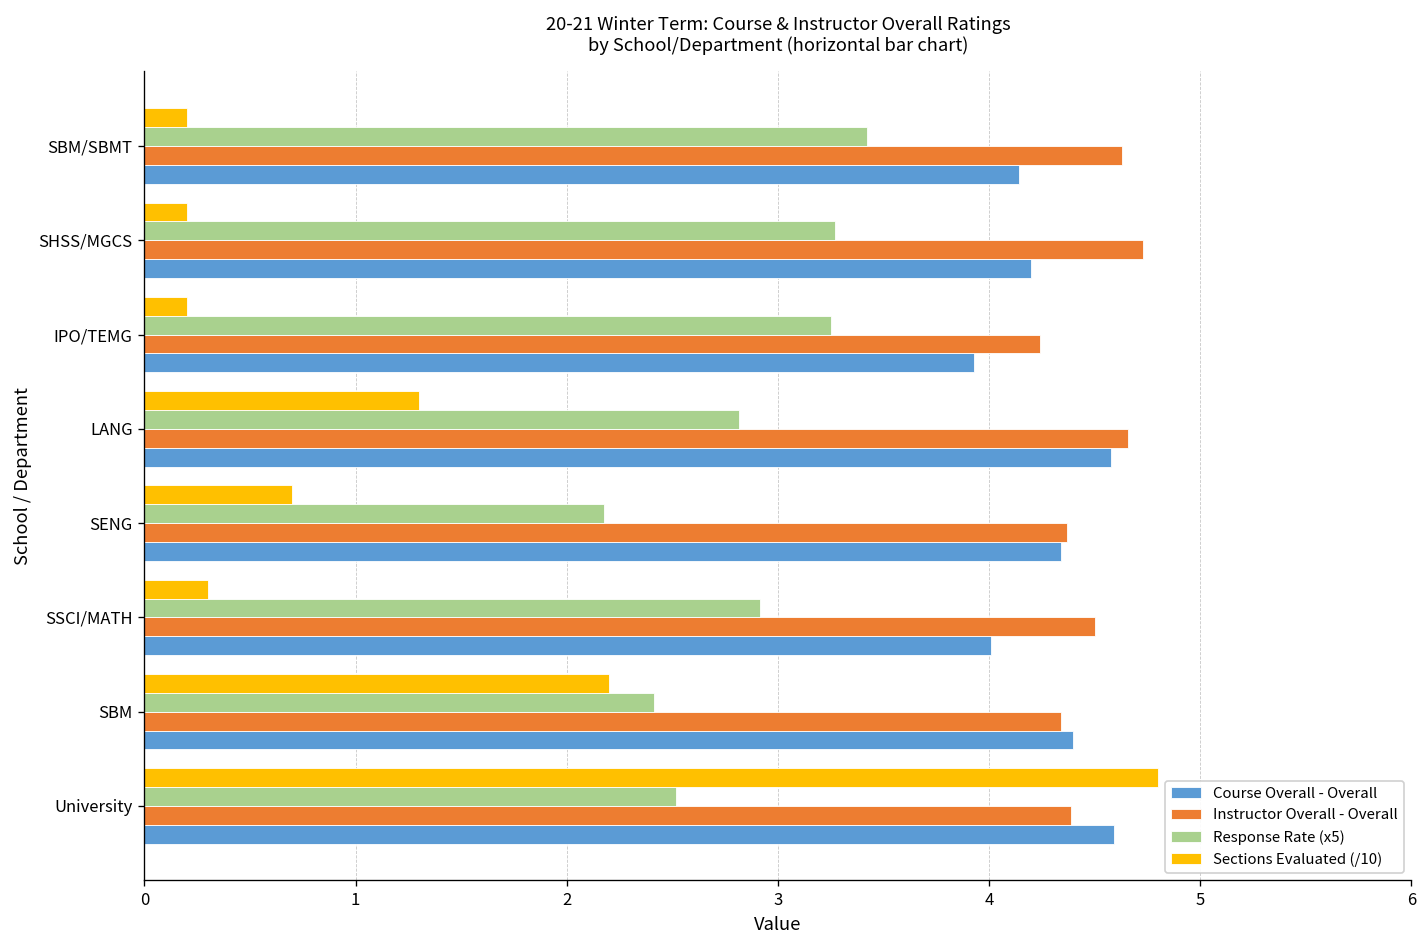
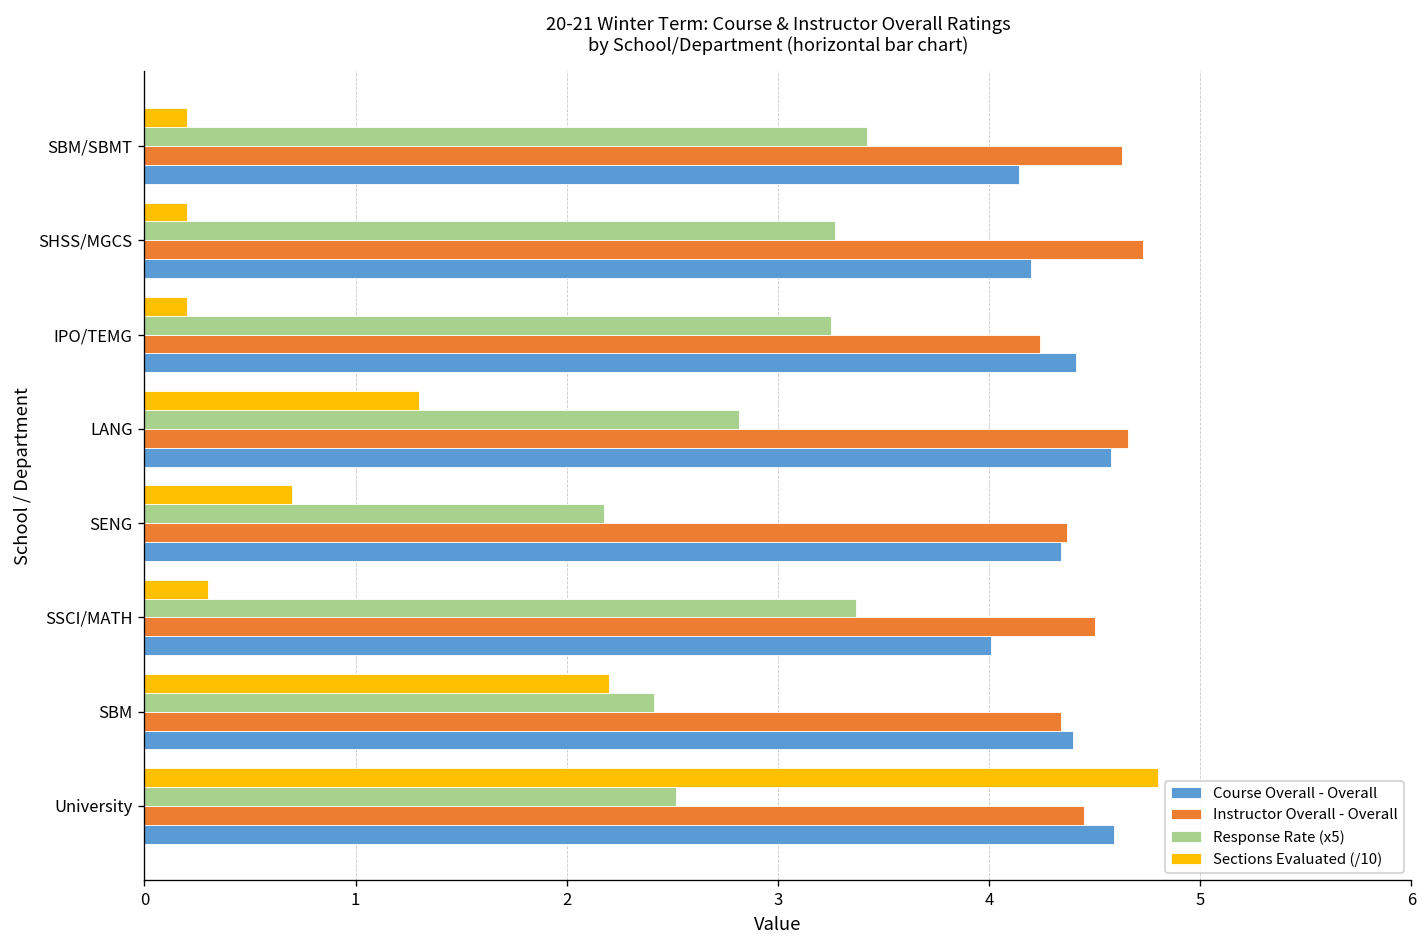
  {
    "Course Overall - Overall": {
      "SBM/SBMT": 4.14,
      "SHSS/MGCS": 4.20,
-     "IPO/TEMG": 3.93,
+     "IPO/TEMG": 4.41,
      "LANG": 4.58,
      "SENG": 4.34,
      "SSCI/MATH": 4.01,
      "SBM": 4.40,
      "University": 4.59
    },
    "Instructor Overall - Overall": {
      "SBM/SBMT": 4.63,
      "SHSS/MGCS": 4.73,
      "IPO/TEMG": 4.24,
      "LANG": 4.66,
      "SENG": 4.37,
      "SSCI/MATH": 4.50,
      "SBM": 4.34,
-     "University": 4.39
+     "University": 4.45
    },
    "Response Rate (x5)": {
      "SBM/SBMT": 3.42,
      "SHSS/MGCS": 3.27,
      "IPO/TEMG": 3.25,
      "LANG": 2.81,
      "SENG": 2.18,
-     "SSCI/MATH": 2.92,
+     "SSCI/MATH": 3.37,
      "SBM": 2.42,
      "University": 2.52
    },
    "Sections Evaluated (/10)": {
      "SBM/SBMT": 0.20,
      "SHSS/MGCS": 0.20,
      "IPO/TEMG": 0.20,
      "LANG": 1.30,
      "SENG": 0.70,
      "SSCI/MATH": 0.30,
      "SBM": 2.20,
      "University": 4.80
    }
  }
